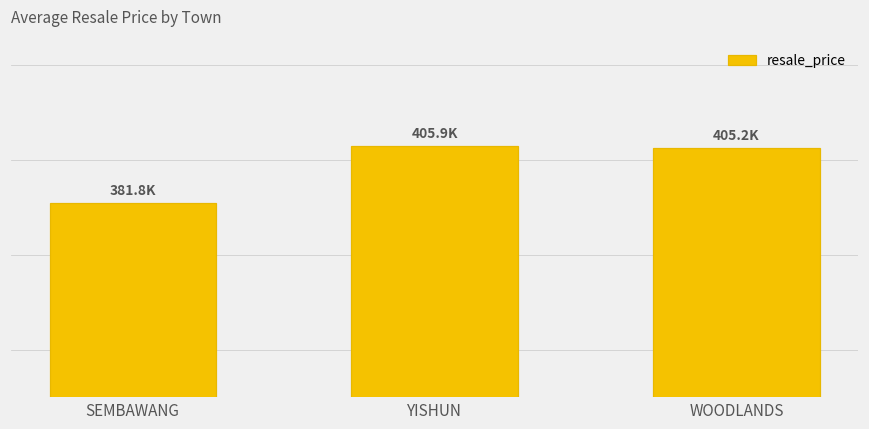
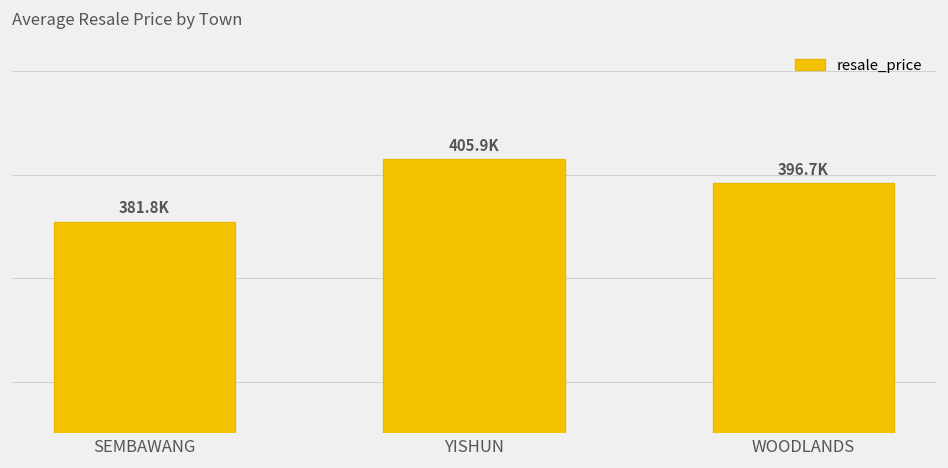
  {
    "SEMBAWANG": "381.8K",
    "YISHUN": "405.9K",
-   "WOODLANDS": "405.2K"
+   "WOODLANDS": "396.7K"
  }
